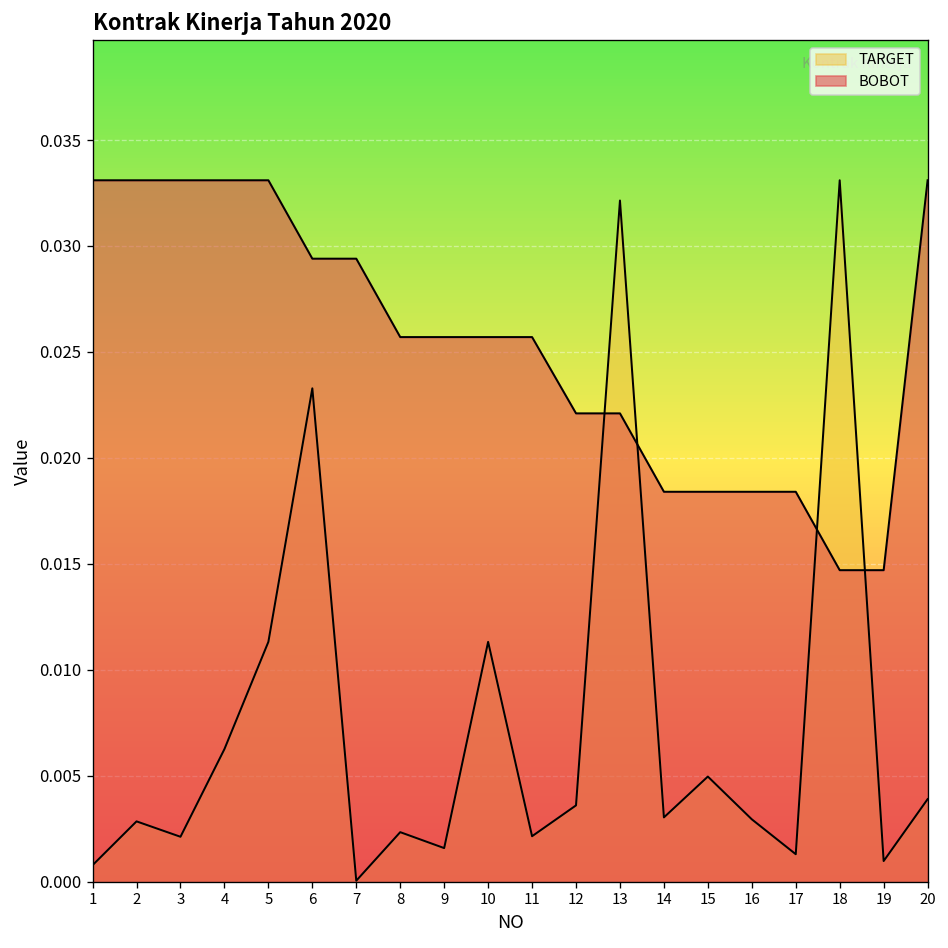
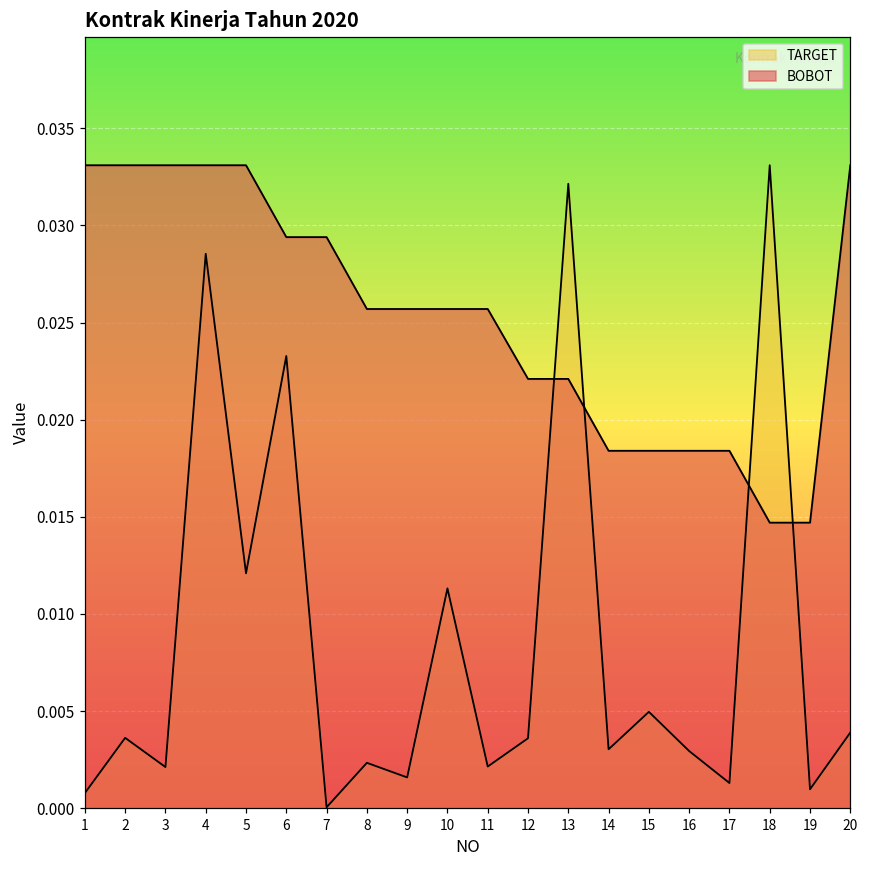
  {
    "TARGET": {
      "1": 0.0008,
-     "2": 0.0028,
+     "2": 0.0036,
      "3": 0.0021,
-     "4": 0.0063,
-     "5": 0.0113,
+     "4": 0.0285,
+     "5": 0.0121,
      "6": 0.0233,
      "7": 0.0000,
      "8": 0.0023,
      "9": 0.0016,
      "10": 0.0113,
      "11": 0.0021,
      "12": 0.0036,
      "13": 0.0321,
      "14": 0.0030,
      "15": 0.0050,
      "16": 0.0029,
      "17": 0.0013,
      "18": 0.0331,
      "19": 0.0010,
      "20": 0.0039
    },
    "BOBOT": {
      "1": 0.0331,
      "2": 0.0331,
      "3": 0.0331,
      "4": 0.0331,
      "5": 0.0331,
      "6": 0.0294,
      "7": 0.0294,
      "8": 0.0257,
      "9": 0.0257,
      "10": 0.0257,
      "11": 0.0257,
      "12": 0.0221,
      "13": 0.0221,
      "14": 0.0184,
      "15": 0.0184,
      "16": 0.0184,
      "17": 0.0184,
      "18": 0.0147,
      "19": 0.0147,
      "20": 0.0331
    }
  }
